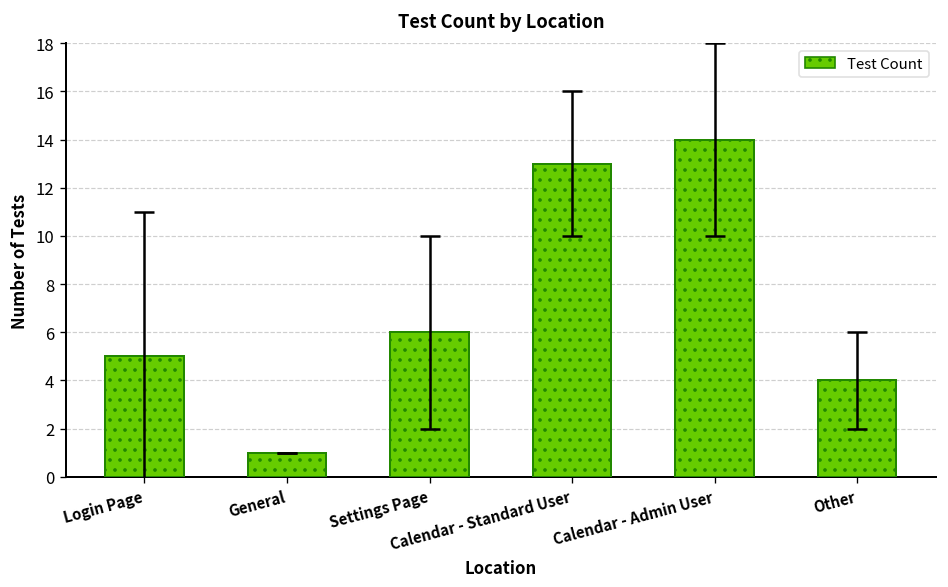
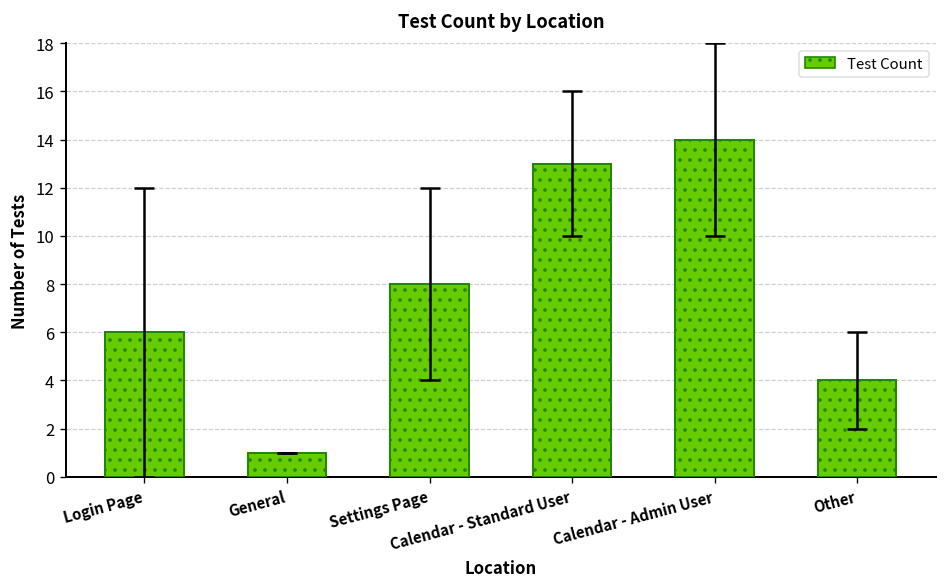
  {
    "Test Count": {
-     "Login Page": 5,
+     "Login Page": 6,
      "General": 1,
-     "Settings Page": 6,
+     "Settings Page": 8,
      "Calendar - Standard User": 13,
      "Calendar - Admin User": 14,
      "Other": 4
    }
  }
